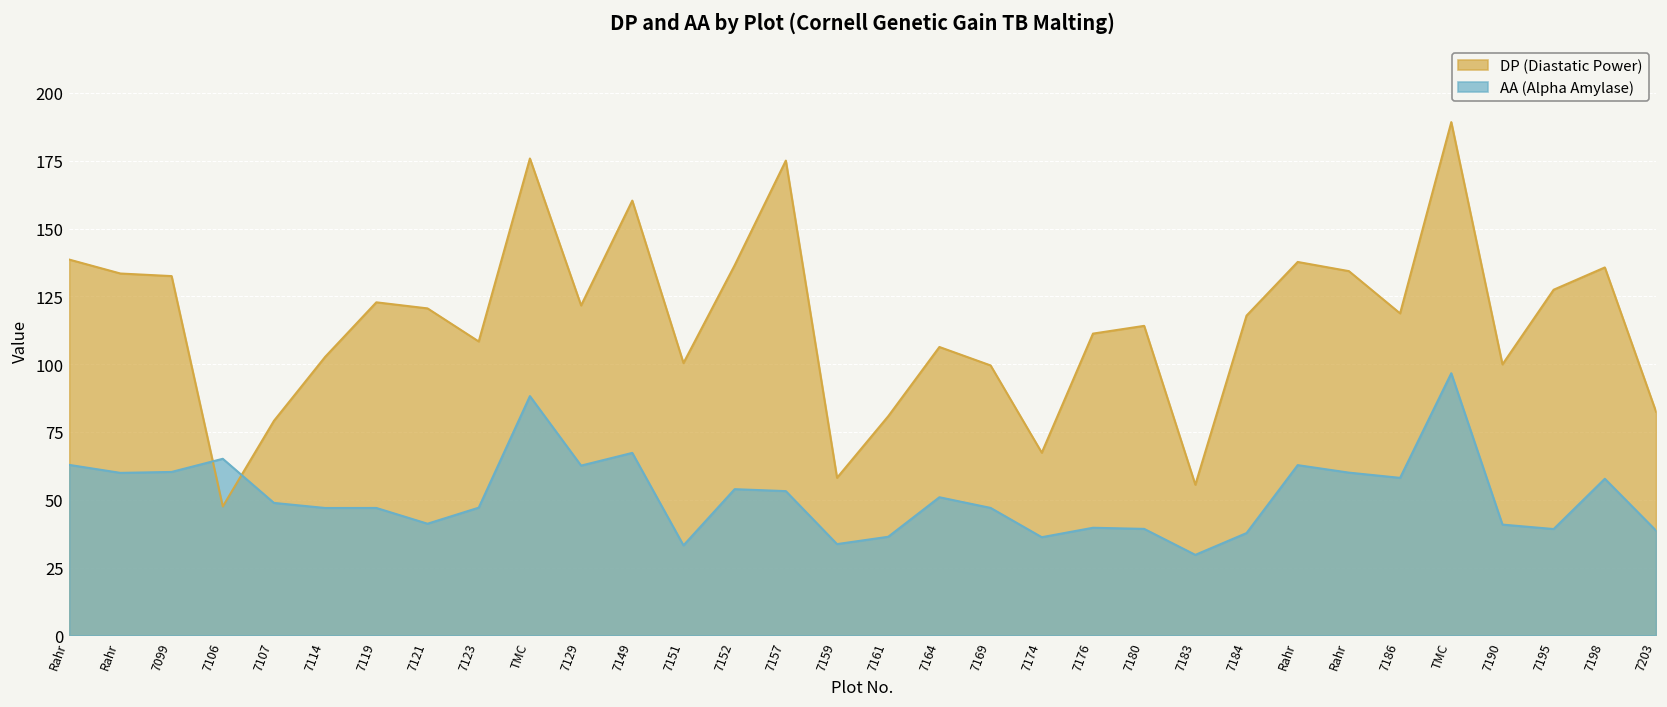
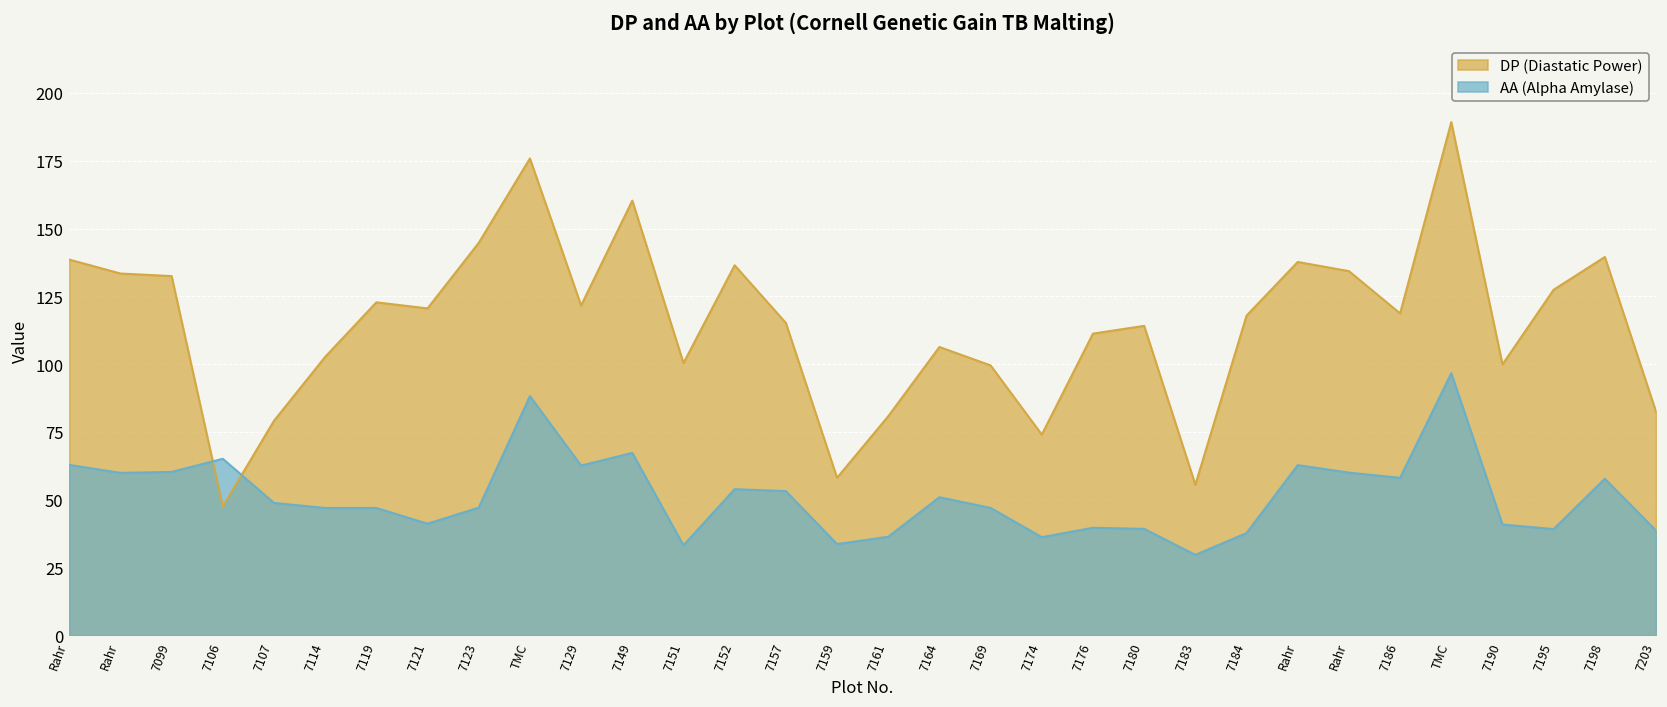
  {
    "DP (Diastatic Power)": {
      "7099": 132,
      "7106": 48,
      "7107": 79,
      "7114": 103,
      "7119": 123,
      "7121": 121,
-     "7123": 108,
+     "7123": 145,
      "7129": 122,
      "7149": 160,
      "7151": 100,
      "7152": 136,
-     "7157": 175,
+     "7157": 115,
      "7159": 58,
      "7161": 81,
      "7164": 106,
      "7169": 100,
-     "7174": 67,
+     "7174": 74,
      "7176": 111,
      "7180": 114,
      "7183": 56,
      "7184": 118,
      "7186": 119,
      "7190": 100,
      "7195": 127,
-     "7198": 136,
+     "7198": 140,
      "7203": 82
    },
    "AA (Alpha Amylase)": {
      "7099": 60,
      "7106": 65,
      "7107": 49,
      "7114": 47,
      "7119": 47,
      "7121": 41,
      "7123": 47,
      "7129": 63,
      "7149": 67,
      "7151": 33,
      "7152": 54,
      "7157": 53,
      "7159": 34,
      "7161": 36,
      "7164": 51,
      "7169": 47,
      "7174": 36,
      "7176": 40,
      "7180": 39,
      "7183": 30,
      "7184": 38,
      "7186": 58,
      "7190": 41,
      "7195": 39,
      "7198": 58,
      "7203": 39
    }
  }
